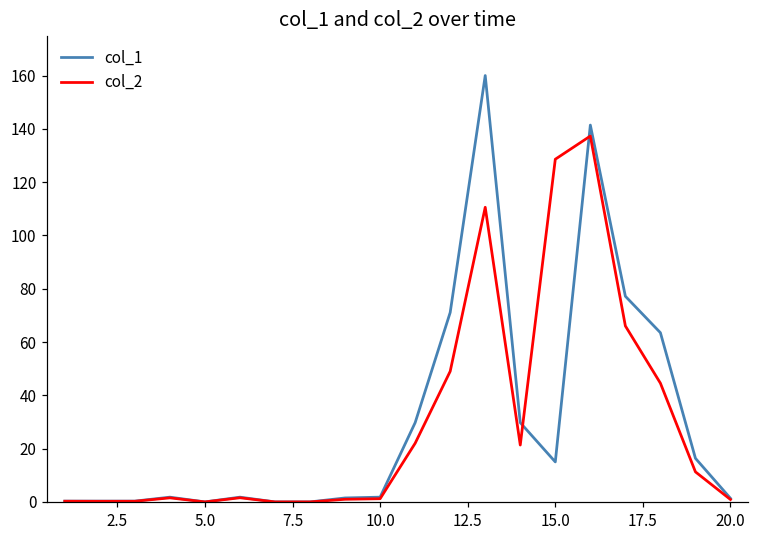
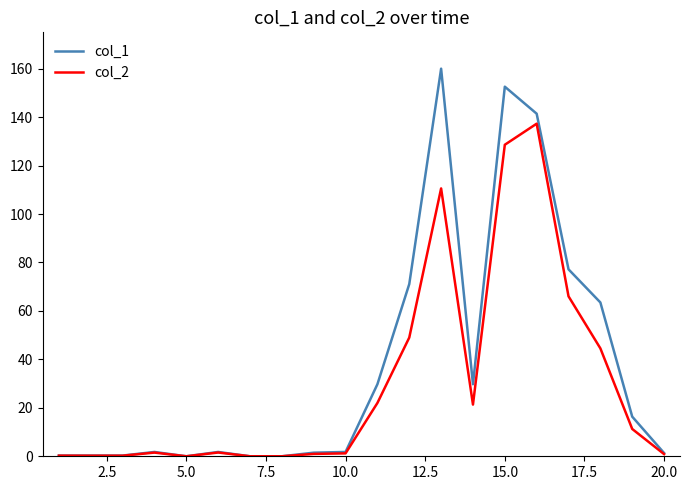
  {
    "col_1": {
-     "15.0": 15
+     "15.0": 153
    },
    "col_2": {
      "15.0": 129
    }
  }
